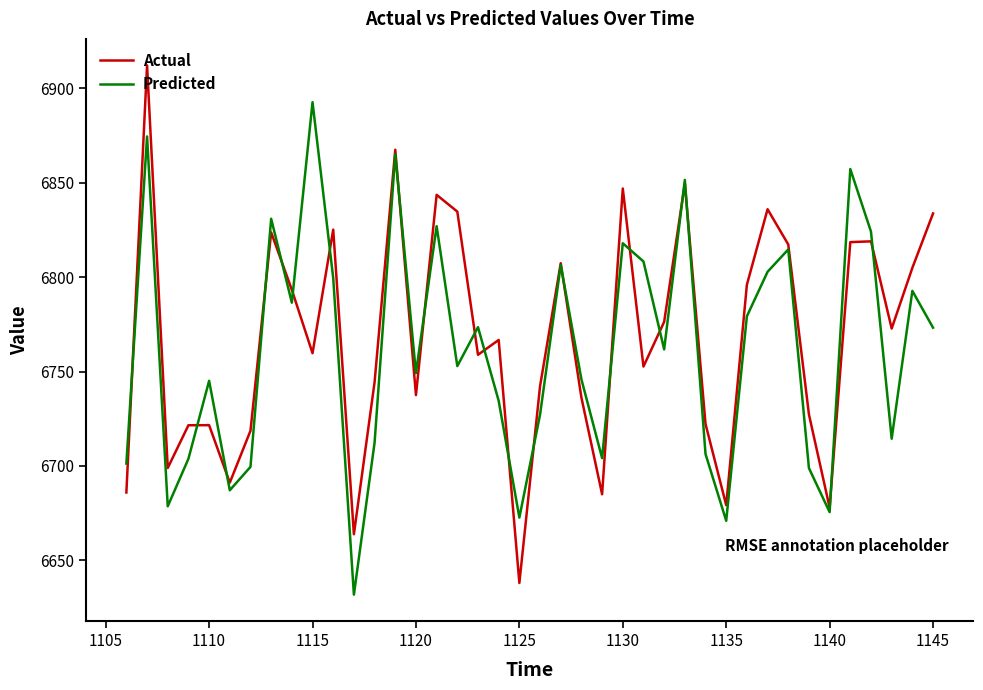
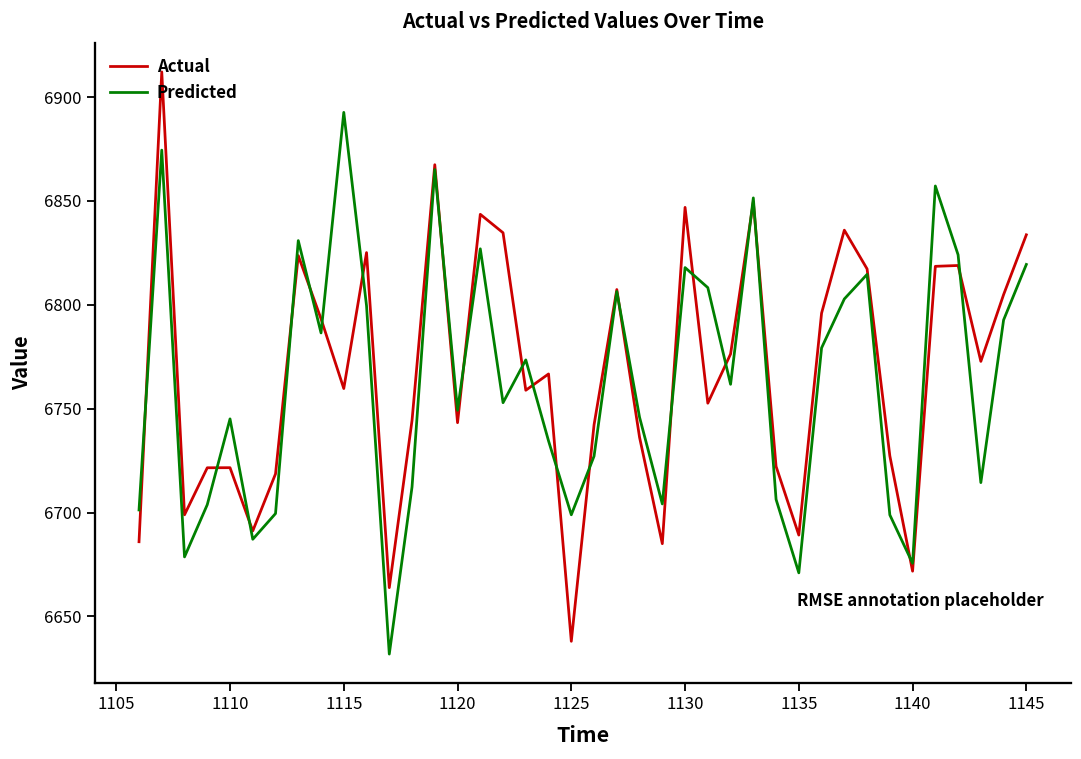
  {
    "Actual": {
      "1110": 6722,
      "1115": 6760,
-     "1120": 6738,
+     "1120": 6743,
      "1125": 6638,
      "1130": 6847,
-     "1135": 6679,
-     "1140": 6678,
+     "1135": 6689,
+     "1140": 6672,
      "1145": 6834
    },
    "Predicted": {
      "1110": 6745,
      "1115": 6893,
      "1120": 6749,
-     "1125": 6673,
+     "1125": 6699,
      "1130": 6818,
      "1135": 6671,
      "1140": 6676,
-     "1145": 6773
+     "1145": 6819
    }
  }
